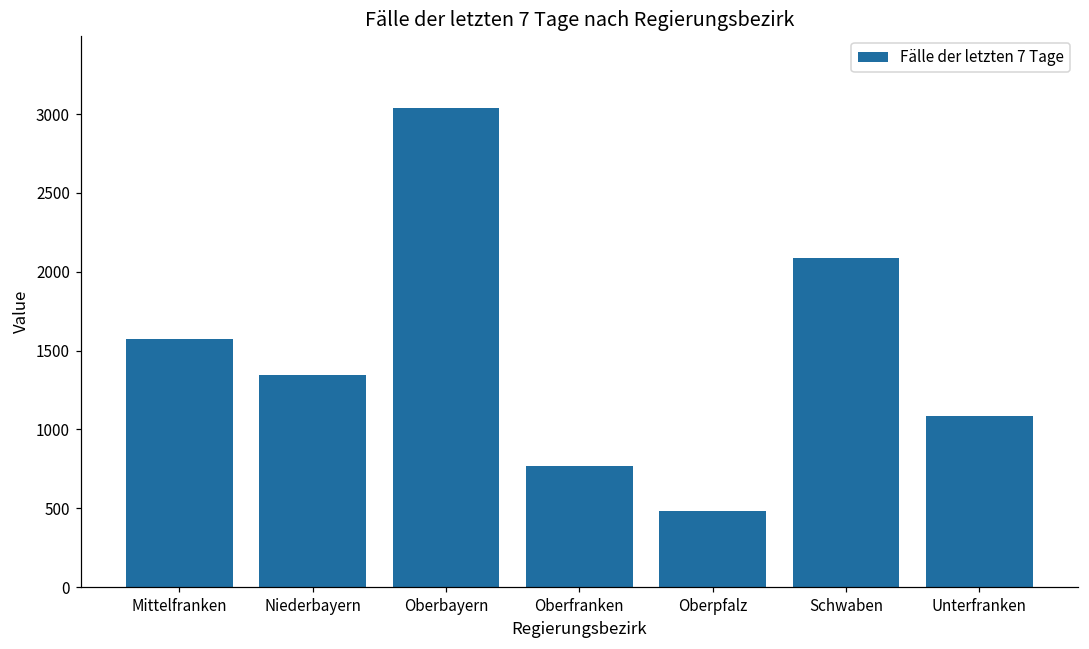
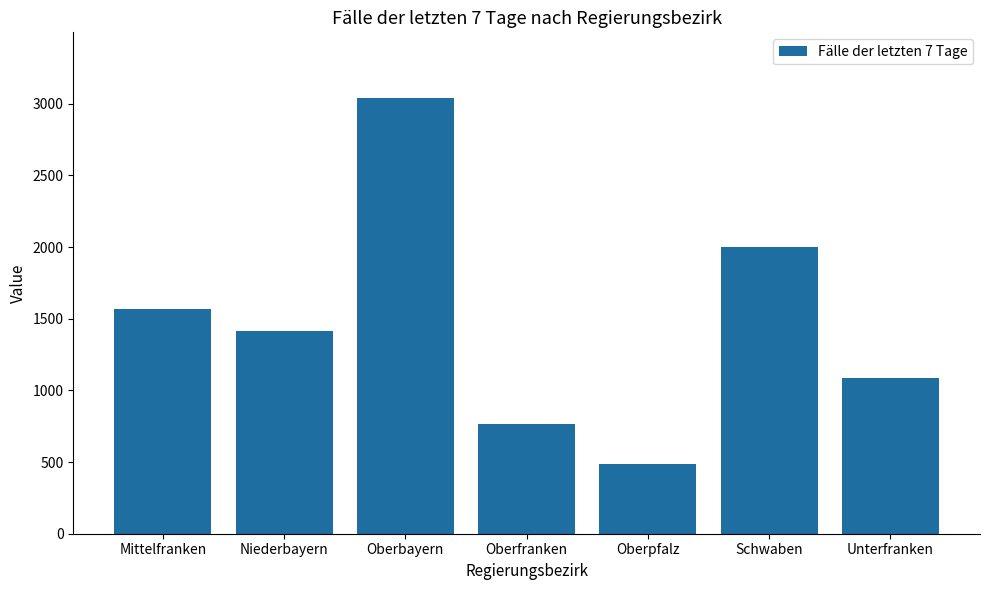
  {
    "Mittelfranken": 1570,
-   "Niederbayern": 1350,
+   "Niederbayern": 1420,
    "Oberbayern": 3040,
    "Oberfranken": 770,
    "Oberpfalz": 480,
-   "Schwaben": 2090,
+   "Schwaben": 2000,
    "Unterfranken": 1090
  }
